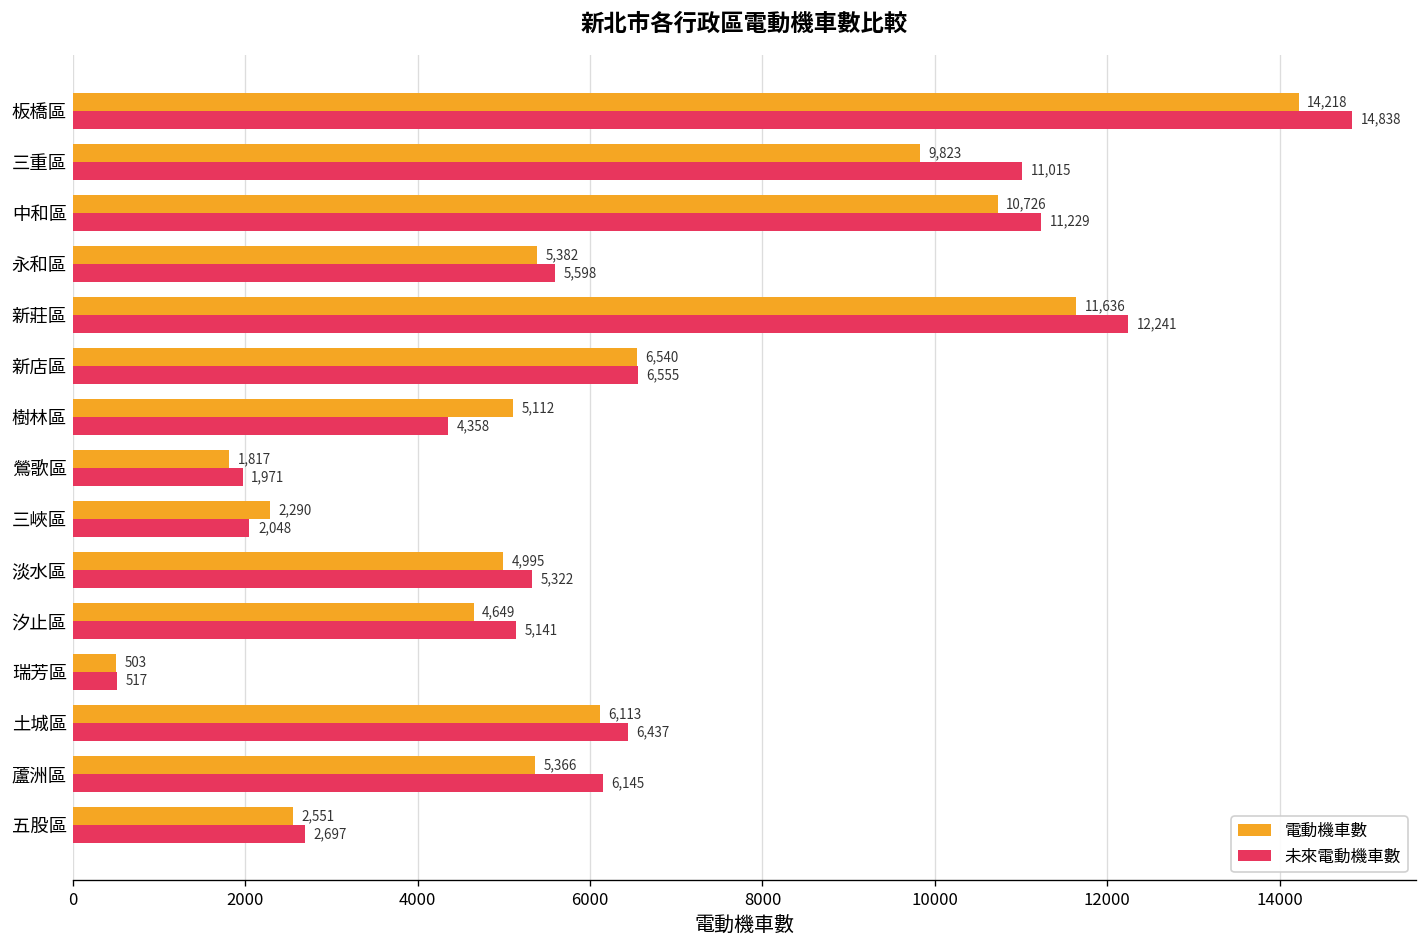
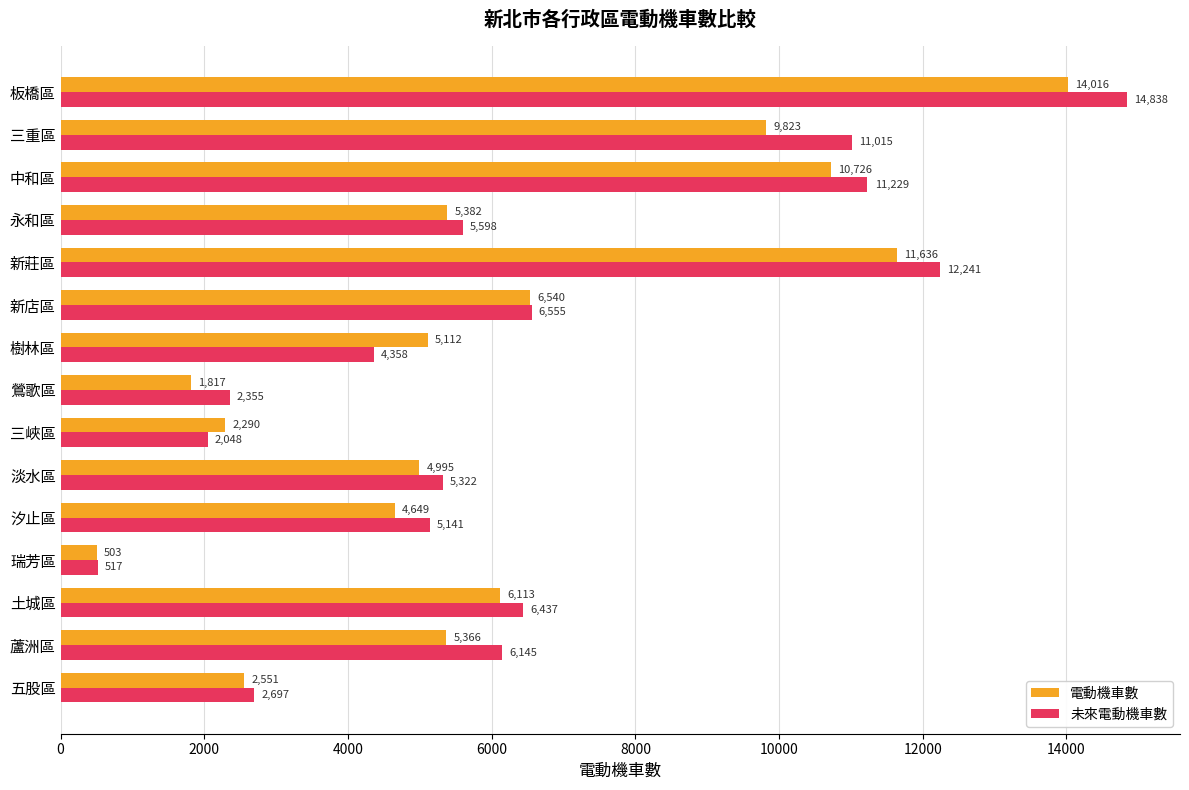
  {
    "電動機車數": {
-     "板橋區": "14,218",
+     "板橋區": "14,016",
      "三重區": "9,823",
      "中和區": "10,726",
      "永和區": "5,382",
      "新莊區": "11,636",
      "新店區": "6,540",
      "樹林區": "5,112",
      "鶯歌區": "1,817",
      "三峽區": "2,290",
      "淡水區": "4,995",
      "汐止區": "4,649",
      "瑞芳區": "503",
      "土城區": "6,113",
      "蘆洲區": "5,366",
      "五股區": "2,551"
    },
    "未來電動機車數": {
      "板橋區": "14,838",
      "三重區": "11,015",
      "中和區": "11,229",
      "永和區": "5,598",
      "新莊區": "12,241",
      "新店區": "6,555",
      "樹林區": "4,358",
-     "鶯歌區": "1,971",
+     "鶯歌區": "2,355",
      "三峽區": "2,048",
      "淡水區": "5,322",
      "汐止區": "5,141",
      "瑞芳區": "517",
      "土城區": "6,437",
      "蘆洲區": "6,145",
      "五股區": "2,697"
    }
  }
